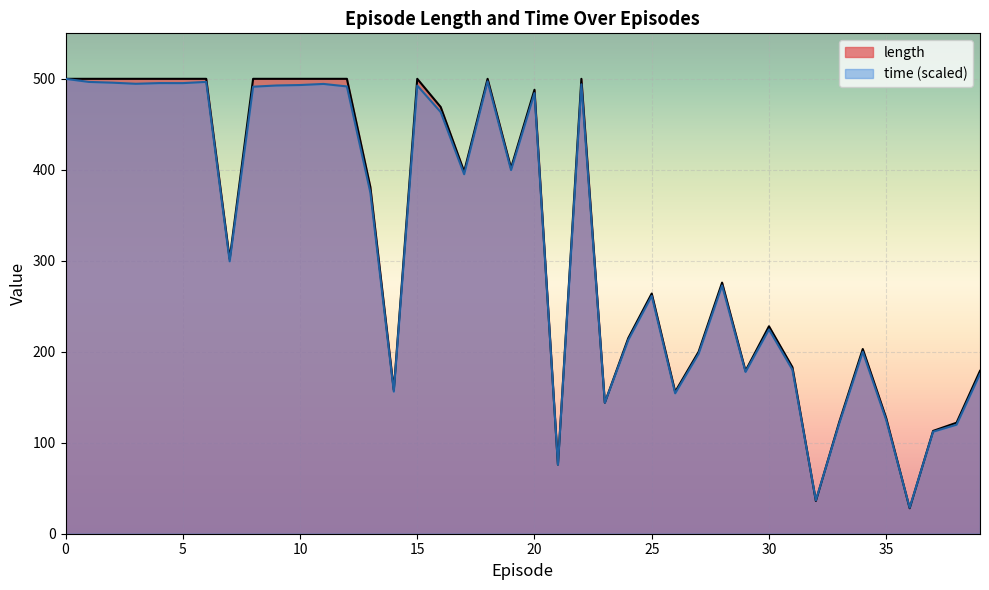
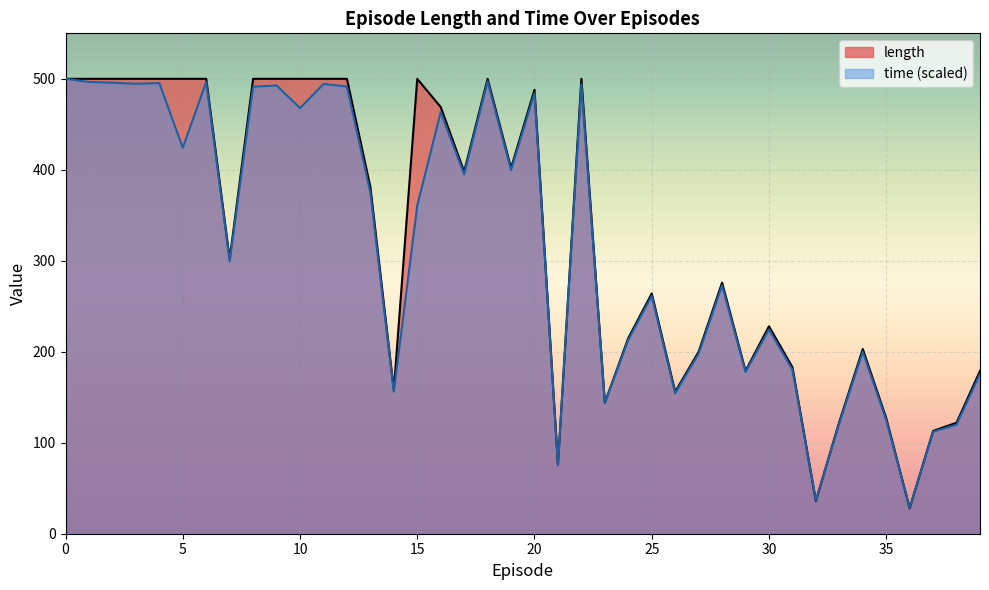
  {
    "length": {
      "5": 500,
      "10": 500,
      "15": 500,
      "20": 490,
      "30": 230
    },
    "time (scaled)": {
-     "5": 500,
-     "10": 490,
-     "15": 490,
+     "5": 420,
+     "10": 470,
+     "15": 360,
      "20": 480,
      "30": 220
    }
  }
